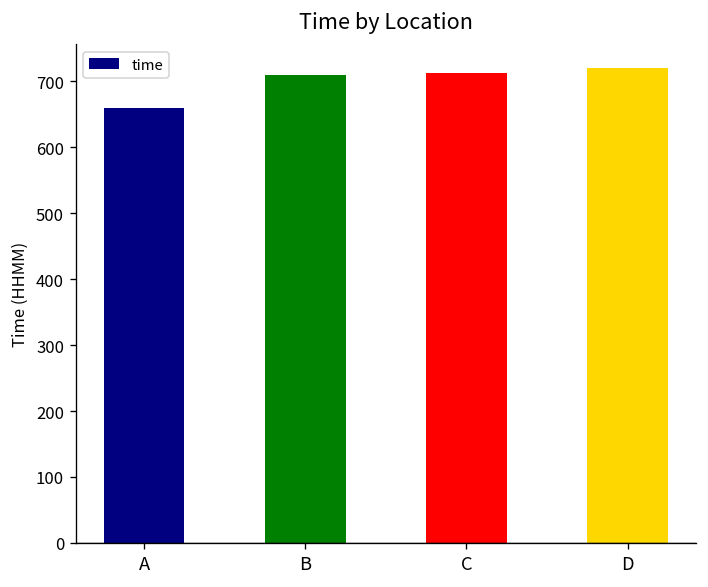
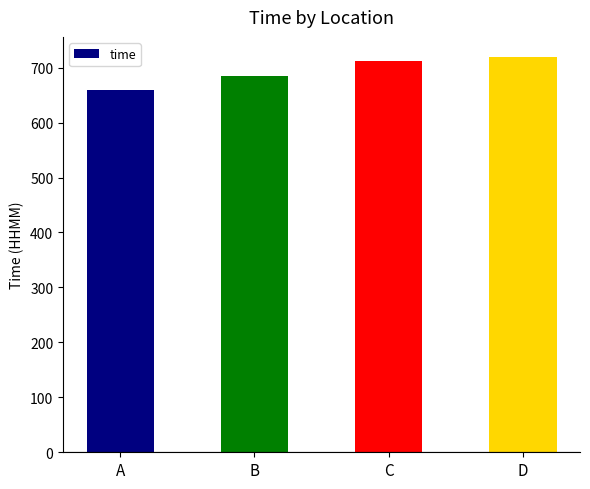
  {
    "A": 660,
-   "B": 710,
+   "B": 690,
    "C": 710,
    "D": 720
  }
